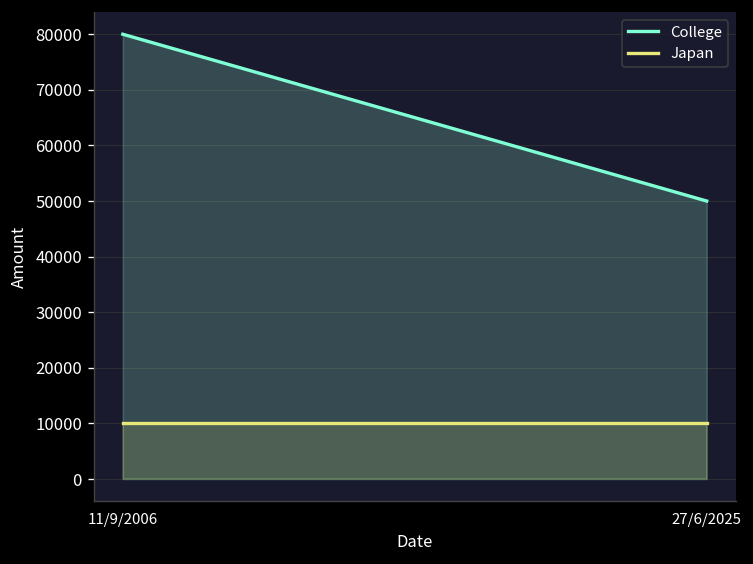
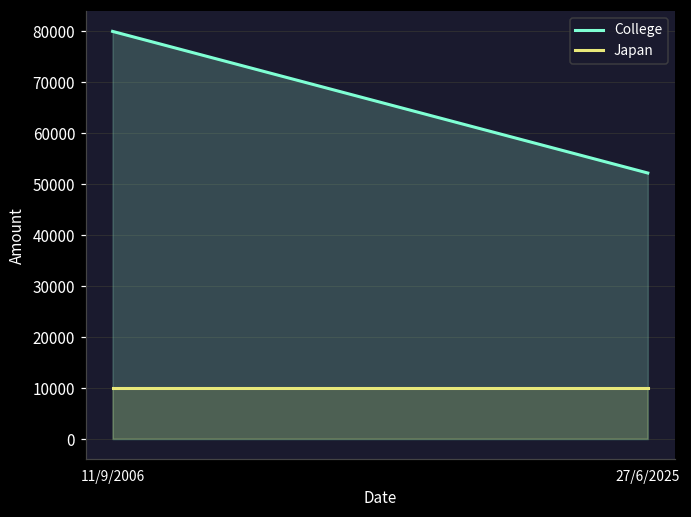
  {
    "College": {
      "11/9/2006": 80000,
-     "27/6/2025": 50000
+     "27/6/2025": 52000
    },
    "Japan": {
      "11/9/2006": 10000,
      "27/6/2025": 10000
    }
  }
